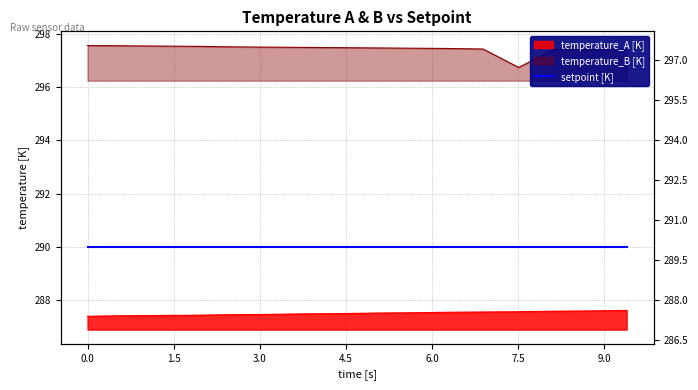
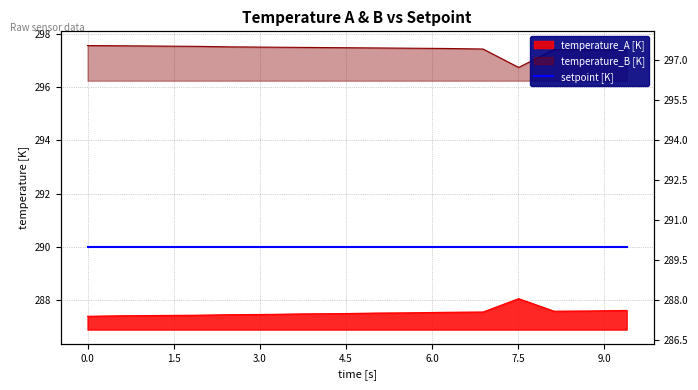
  {
    "temperature_A [K]": {
      "0.0": 287.4,
-     "7.5": 287.6
+     "7.5": 288.1
    },
    "temperature_B [K]": {
      "0.0": 297.6,
      "7.5": 296.7
    },
    "setpoint [K]": {
      "0.0": 290.0,
      "7.5": 290.0
    }
  }
